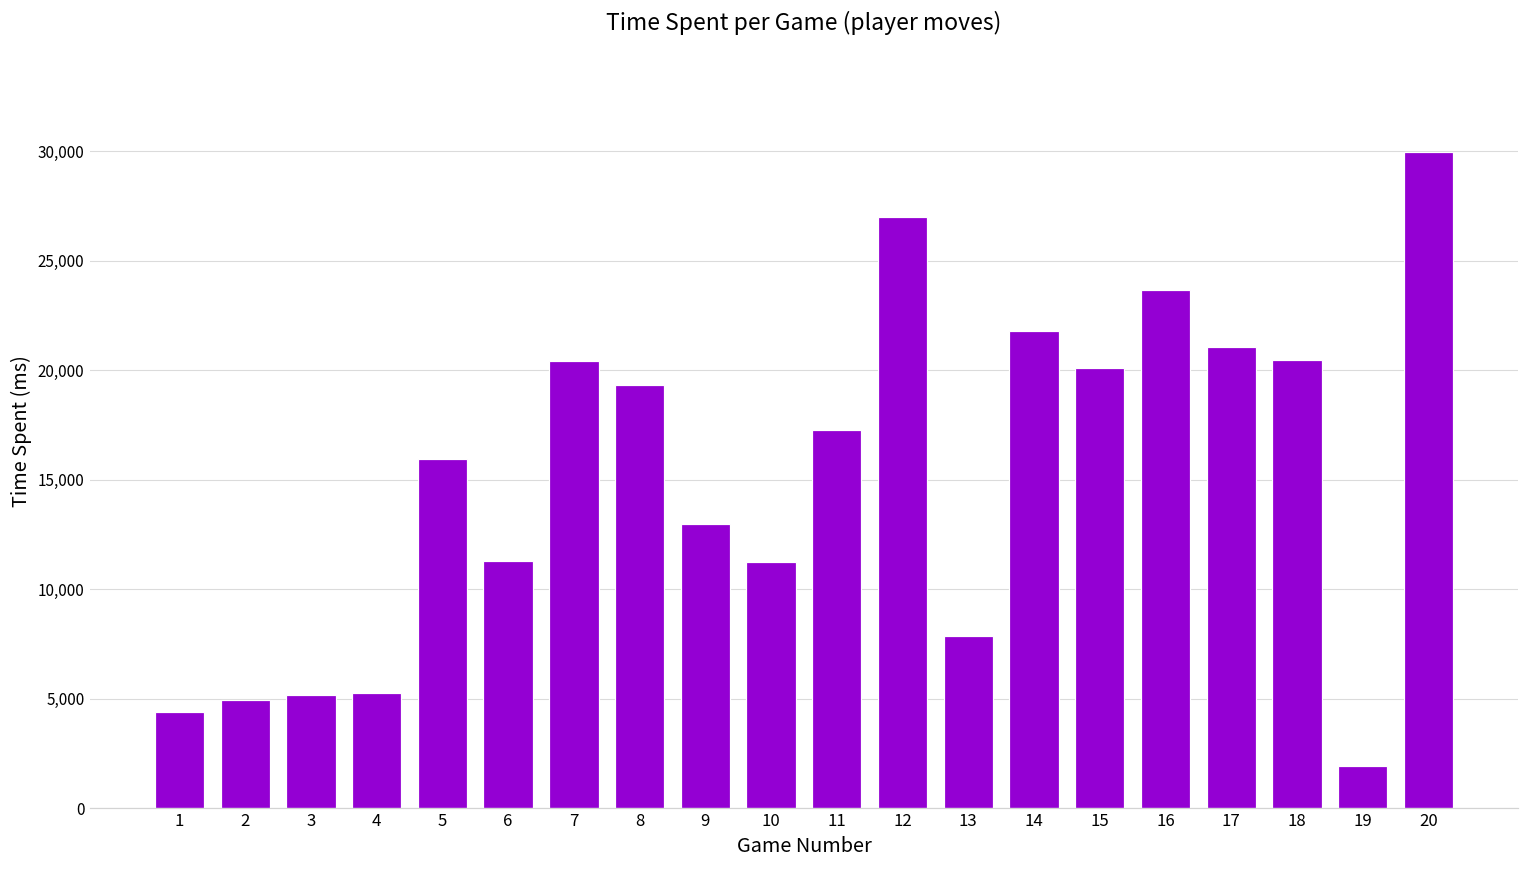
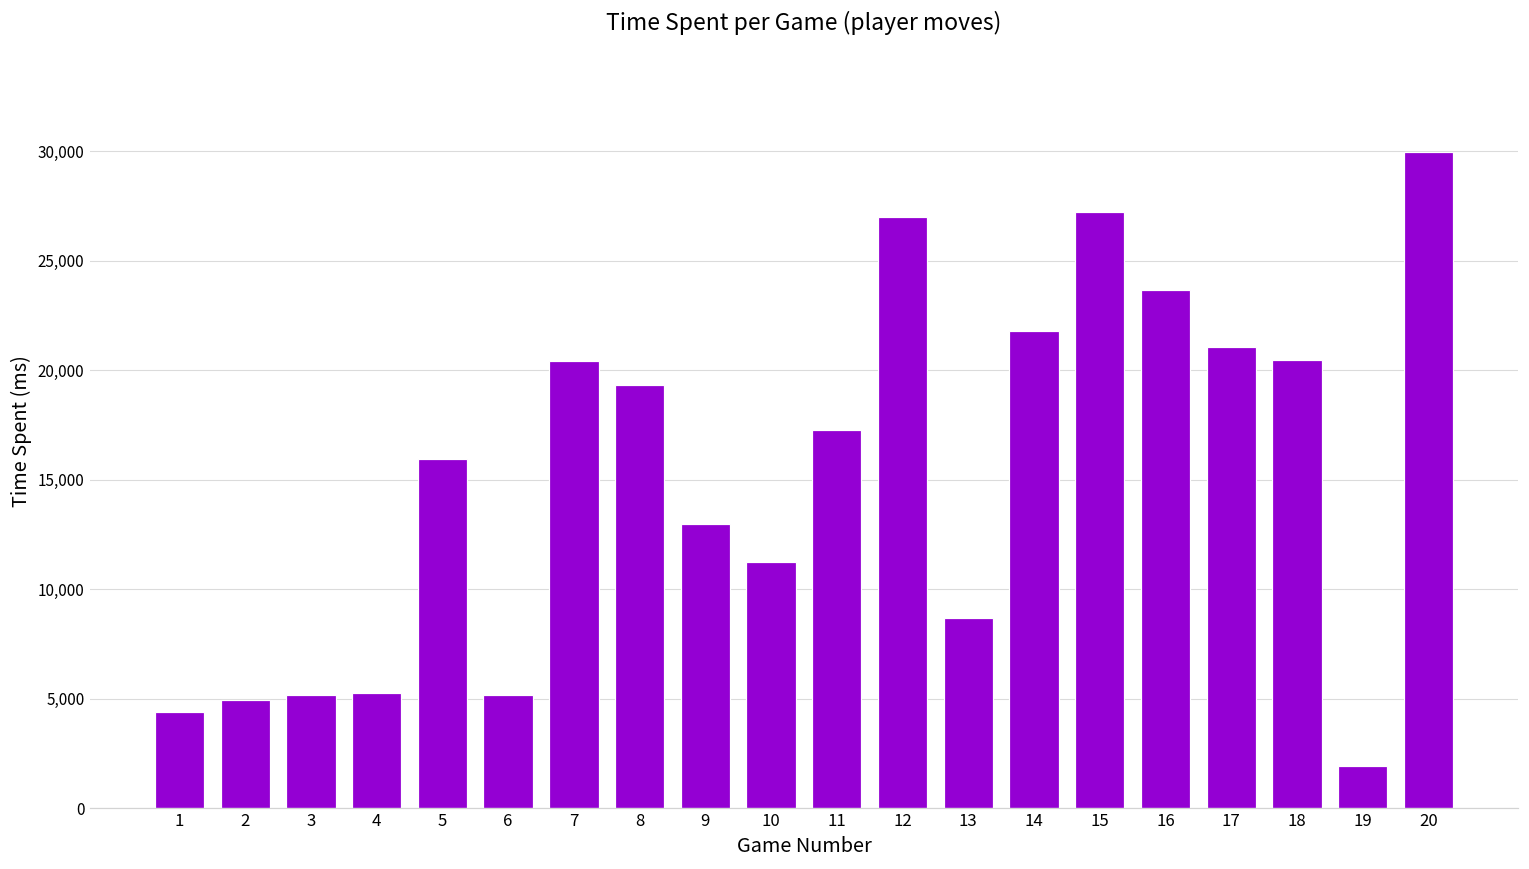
  {
    "1": "4,400",
    "2": "4,900",
    "3": "5,200",
    "4": "5,300",
    "5": "15,900",
-   "6": "11,300",
+   "6": "5,200",
    "7": "20,400",
    "8": "19,300",
    "9": "13,000",
    "10": "11,200",
    "11": "17,300",
    "12": "27,000",
-   "13": "7,800",
+   "13": "8,700",
    "14": "21,800",
-   "15": "20,100",
+   "15": "27,200",
    "16": "23,700",
    "17": "21,100",
    "18": "20,500",
    "19": "1,900",
    "20": "30,000"
  }
